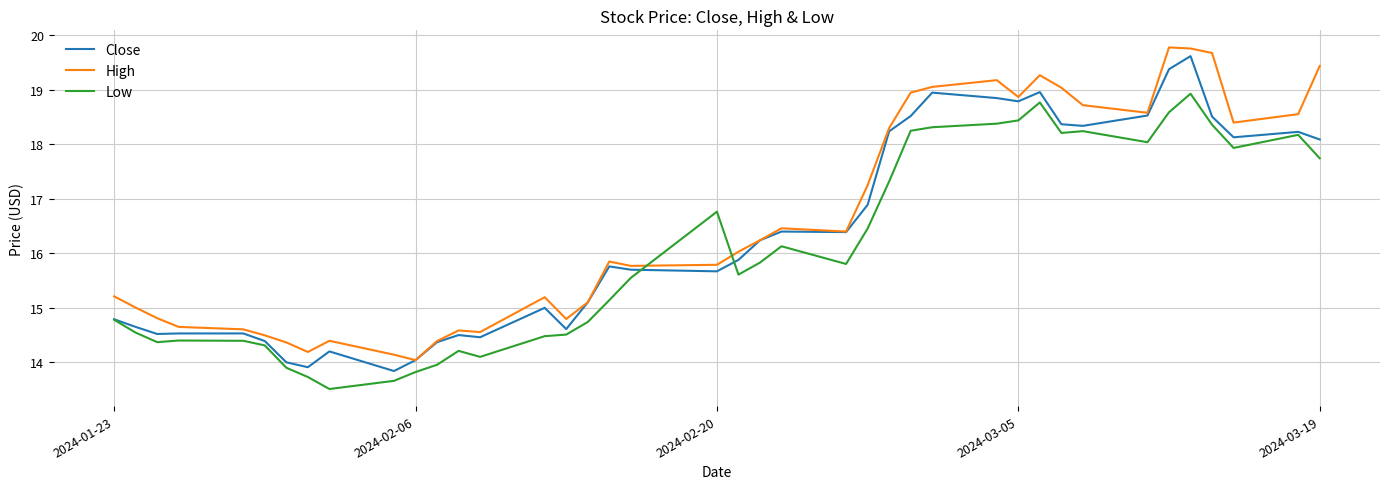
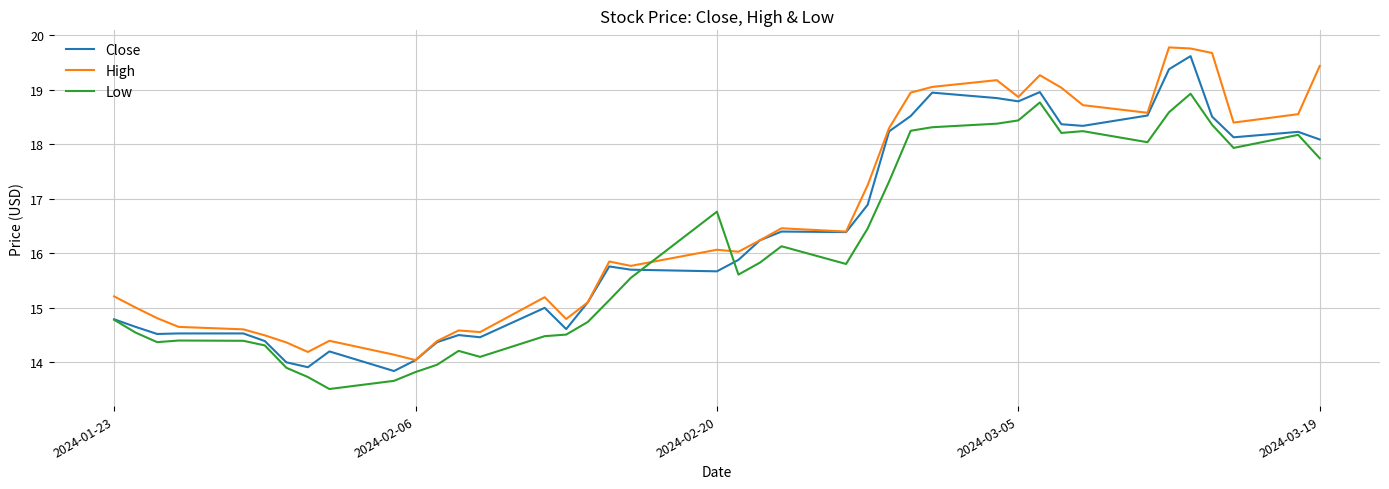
  {
    "Close": {
      "2024-02-20": 15.7,
      "2024-03-05": 18.8,
      "2024-03-19": 18.1
    },
    "High": {
      "2024-01-23": 15.2,
-     "2024-02-20": 15.8,
+     "2024-02-20": 16.1,
      "2024-03-05": 18.9,
      "2024-03-19": 19.4
    },
    "Low": {
      "2024-02-06": 13.8,
      "2024-02-20": 16.8,
      "2024-03-05": 18.4,
      "2024-03-19": 17.7
    }
  }
